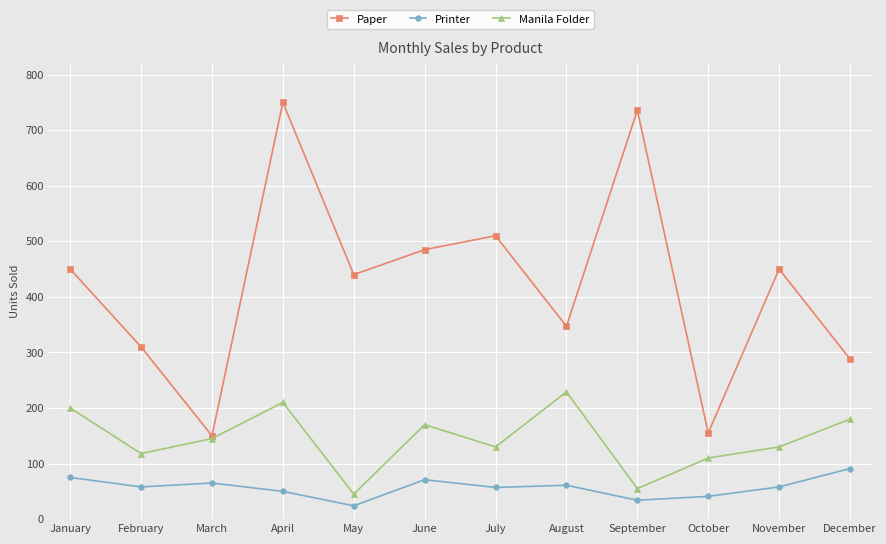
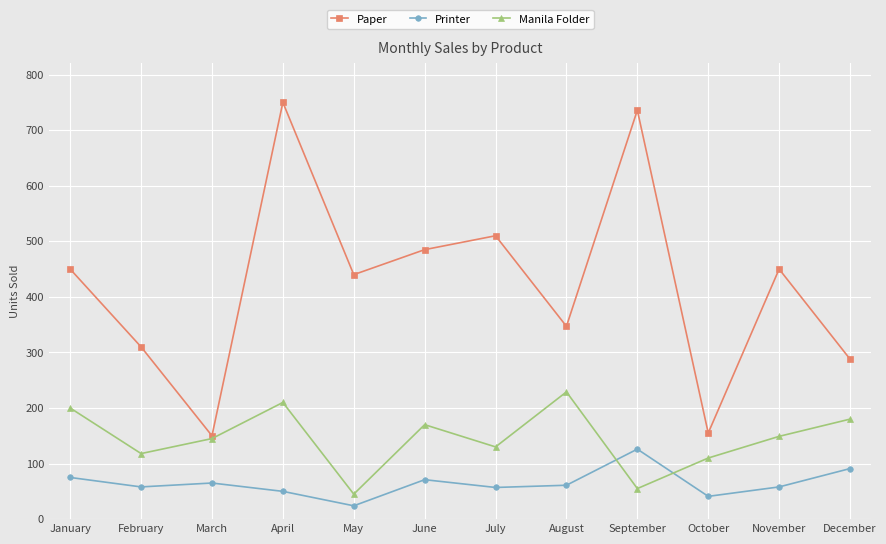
  {
    "Paper": {
      "January": 450,
      "February": 310,
      "March": 150,
      "April": 750,
      "May": 440,
      "June": 490,
      "July": 510,
      "August": 350,
      "September": 740,
      "October": 160,
      "November": 450,
      "December": 290
    },
    "Printer": {
      "January": 80,
      "February": 60,
      "March": 70,
      "April": 50,
      "May": 20,
      "June": 70,
      "July": 60,
      "August": 60,
-     "September": 30,
+     "September": 130,
      "October": 40,
      "November": 60,
      "December": 90
    },
    "Manila Folder": {
      "January": 200,
      "February": 120,
      "March": 150,
      "April": 210,
      "May": 50,
      "June": 170,
      "July": 130,
      "August": 230,
      "September": 60,
      "October": 110,
-     "November": 130,
+     "November": 150,
      "December": 180
    }
  }
